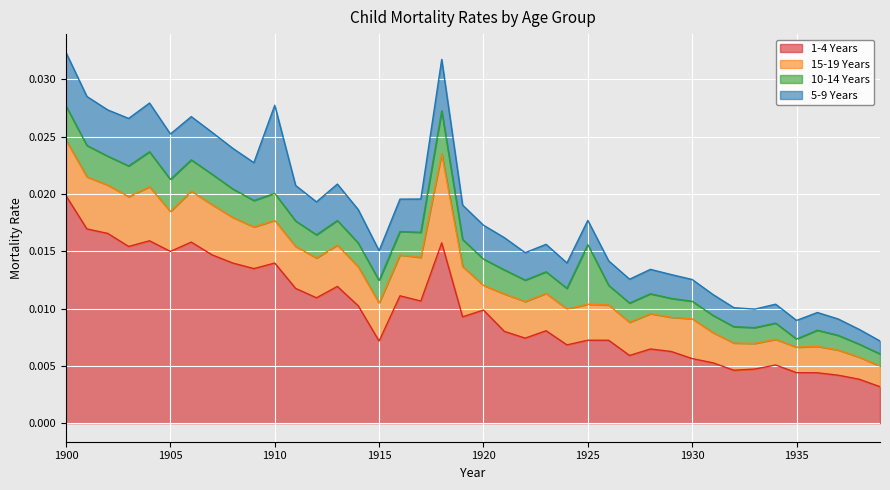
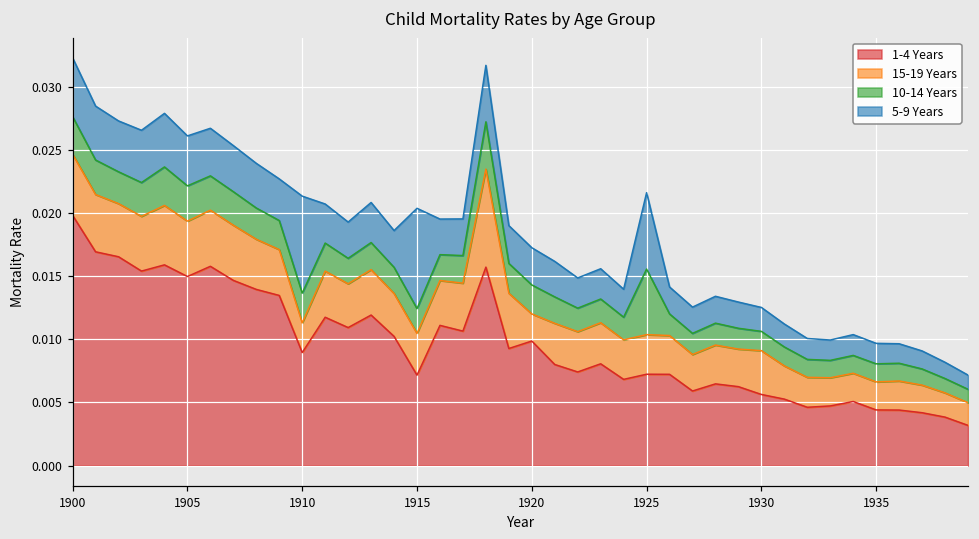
  {
    "1-4 Years": {
      "1900": 0.0198,
      "1905": 0.0150,
-     "1910": 0.0140,
+     "1910": 0.0090,
      "1915": 0.0072,
      "1920": 0.0099,
      "1925": 0.0072,
      "1930": 0.0056,
      "1935": 0.0044
    },
    "15-19 Years": {
      "1900": 0.0048,
-     "1905": 0.0035,
-     "1910": 0.0037,
+     "1905": 0.0044,
+     "1910": 0.0024,
      "1915": 0.0033,
      "1920": 0.0022,
      "1925": 0.0031,
      "1930": 0.0035,
      "1935": 0.0022
    },
    "10-14 Years": {
      "1900": 0.0030,
      "1905": 0.0028,
      "1910": 0.0024,
      "1915": 0.0020,
      "1920": 0.0023,
      "1925": 0.0052,
      "1930": 0.0015,
-     "1935": 0.0007
+     "1935": 0.0014
    },
    "5-9 Years": {
      "1900": 0.0047,
      "1905": 0.0040,
      "1910": 0.0077,
-     "1915": 0.0026,
+     "1915": 0.0080,
      "1920": 0.0030,
-     "1925": 0.0021,
+     "1925": 0.0061,
      "1930": 0.0019,
      "1935": 0.0016
    }
  }
